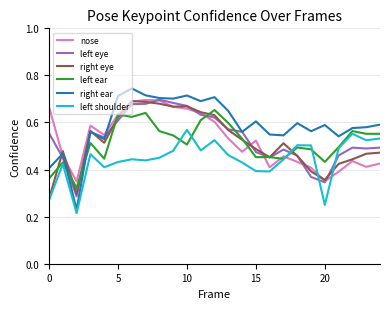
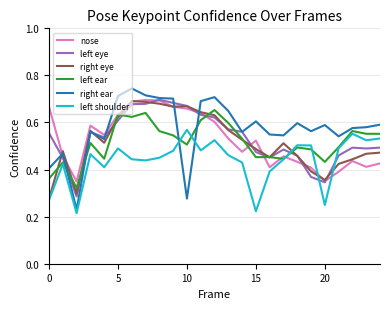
  {
    "nose": {
      "0": 0.67,
      "15": 0.52
    },
    "left eye": {
      "0": 0.55,
      "5": 0.61,
      "15": 0.47
    },
    "right eye": {
      "15": 0.49
    },
    "left ear": {
      "0": 0.36,
      "10": 0.51,
      "15": 0.45,
      "20": 0.43
    },
    "right ear": {
      "0": 0.41,
-     "10": 0.71,
+     "10": 0.28,
      "15": 0.60,
      "20": 0.59
    },
    "left shoulder": {
-     "5": 0.43,
+     "5": 0.49,
      "10": 0.57,
-     "15": 0.39,
+     "15": 0.22,
      "20": 0.25
    }
  }
